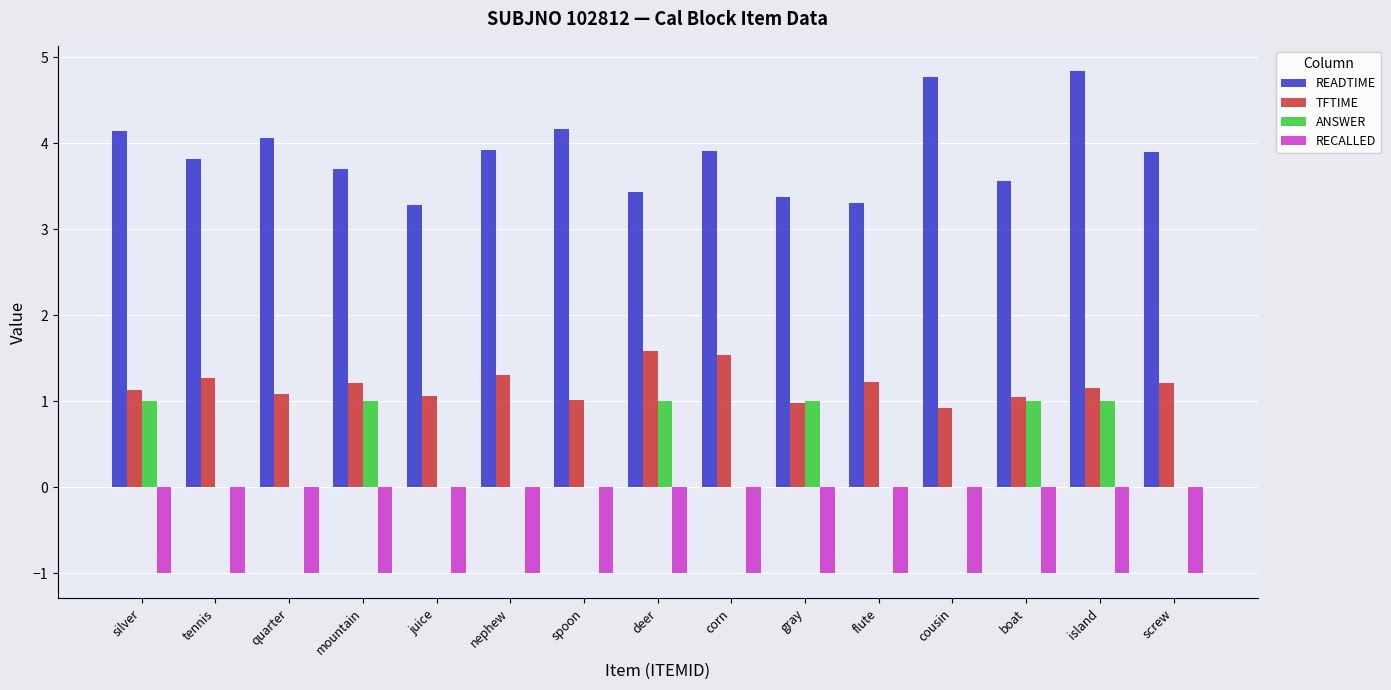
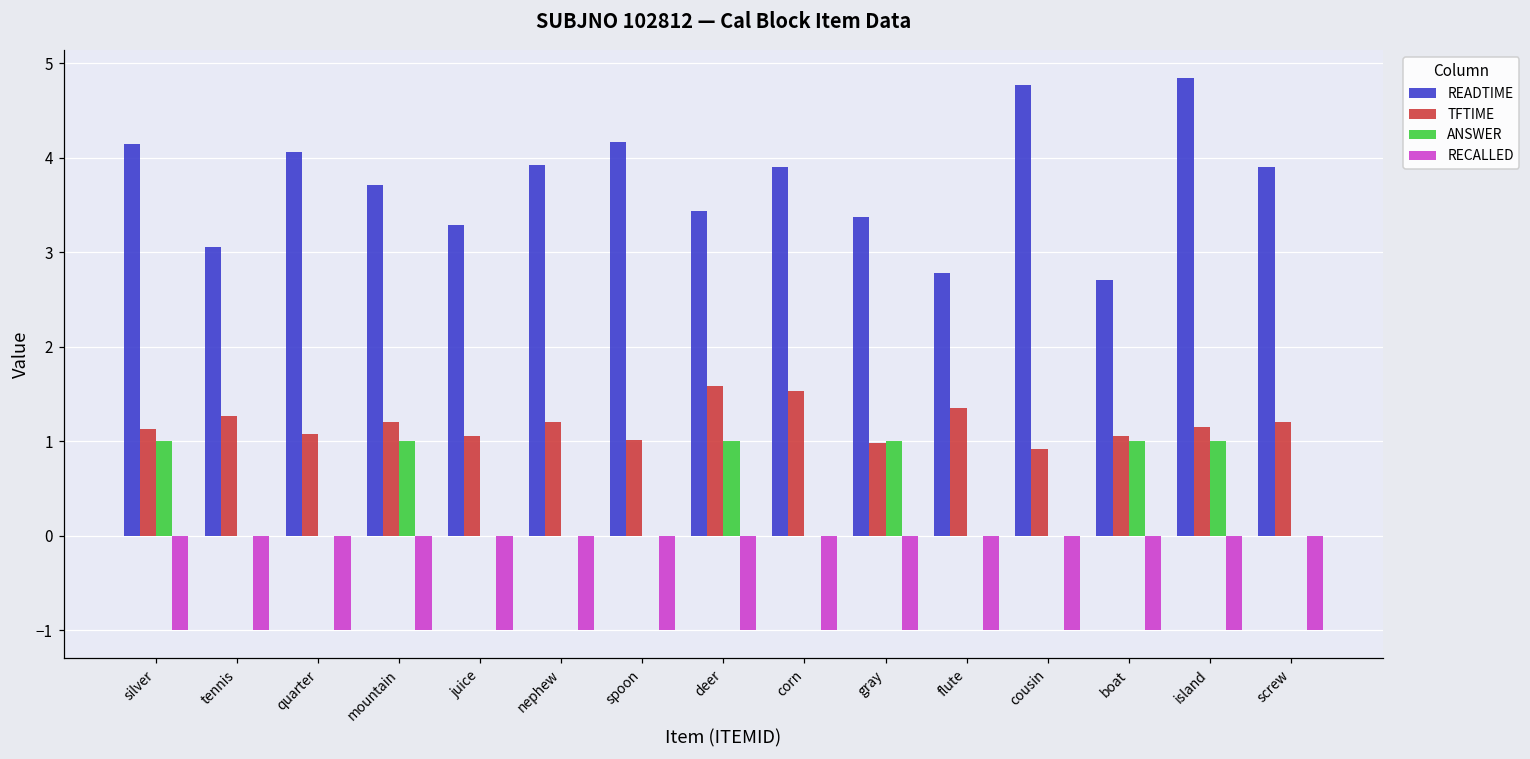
  {
    "READTIME": {
      "silver": 4.1,
-     "tennis": 3.8,
+     "tennis": 3.1,
      "quarter": 4.1,
      "mountain": 3.7,
      "juice": 3.3,
      "nephew": 3.9,
      "spoon": 4.2,
      "deer": 3.4,
      "corn": 3.9,
      "gray": 3.4,
-     "flute": 3.3,
+     "flute": 2.8,
      "cousin": 4.8,
-     "boat": 3.6,
+     "boat": 2.7,
      "island": 4.8,
      "screw": 3.9
    },
    "TFTIME": {
      "silver": 1.1,
      "tennis": 1.3,
      "quarter": 1.1,
      "mountain": 1.2,
      "juice": 1.1,
-     "nephew": 1.3,
+     "nephew": 1.2,
      "spoon": 1.0,
      "deer": 1.6,
      "corn": 1.5,
      "gray": 1.0,
-     "flute": 1.2,
+     "flute": 1.4,
      "cousin": 0.9,
      "boat": 1.1,
      "island": 1.2,
      "screw": 1.2
    },
    "ANSWER": {
      "silver": 1.0,
      "tennis": 0.0,
      "quarter": 0.0,
      "mountain": 1.0,
      "juice": 0.0,
      "nephew": 0.0,
      "spoon": 0.0,
      "deer": 1.0,
      "corn": 0.0,
      "gray": 1.0,
      "flute": 0.0,
      "cousin": 0.0,
      "boat": 1.0,
      "island": 1.0,
      "screw": 0.0
    },
    "RECALLED": {
      "silver": -1.0,
      "tennis": -1.0,
      "quarter": -1.0,
      "mountain": -1.0,
      "juice": -1.0,
      "nephew": -1.0,
      "spoon": -1.0,
      "deer": -1.0,
      "corn": -1.0,
      "gray": -1.0,
      "flute": -1.0,
      "cousin": -1.0,
      "boat": -1.0,
      "island": -1.0,
      "screw": -1.0
    }
  }
